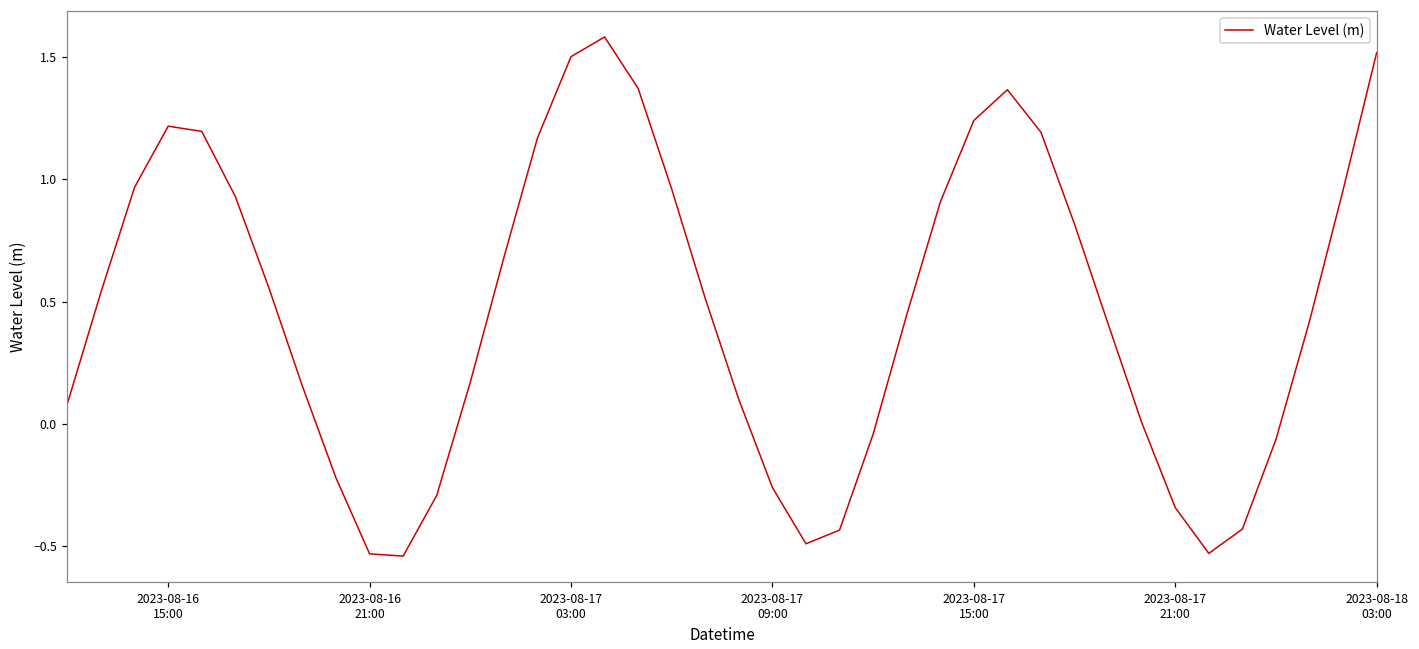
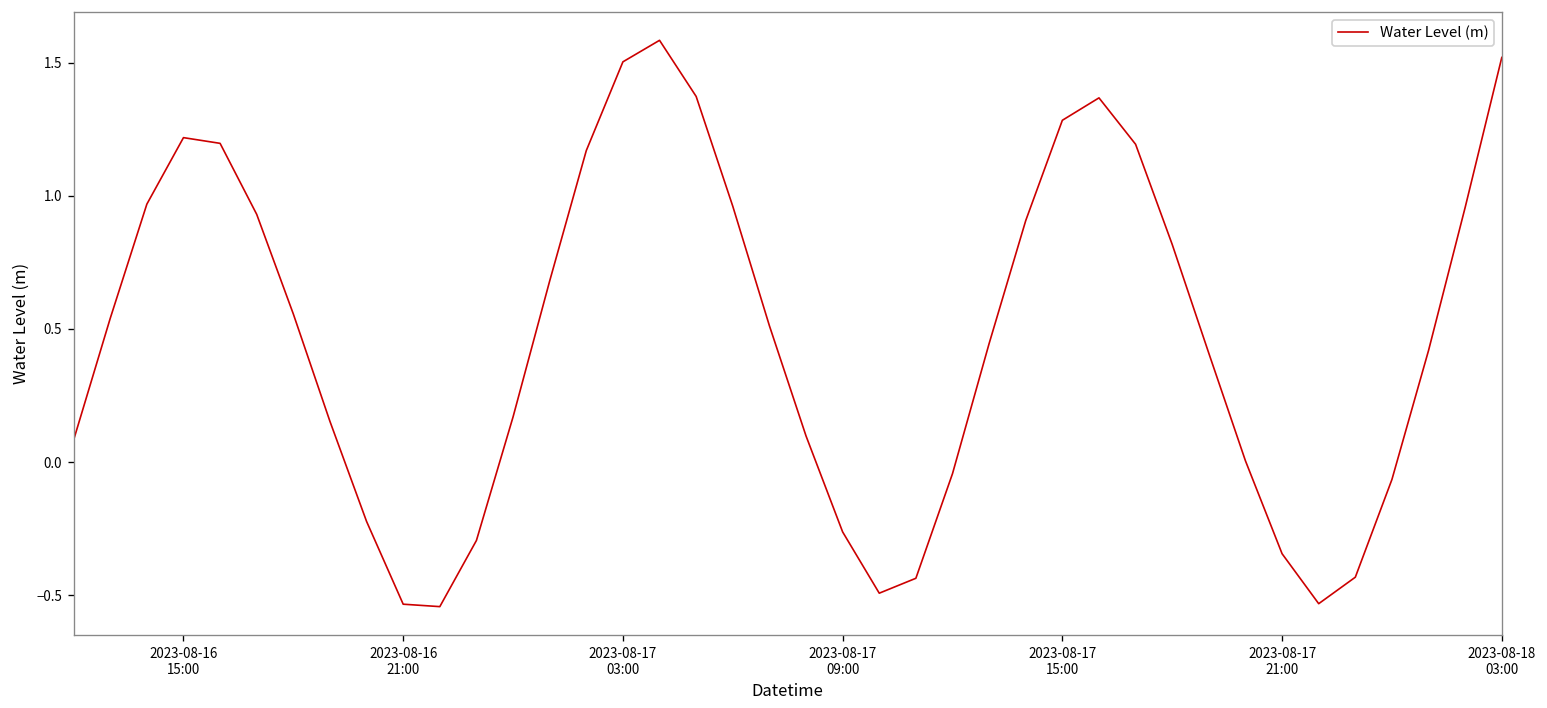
  {
    "2023-08-16 15:00": 1.22,
    "2023-08-16 21:00": -0.53,
    "2023-08-17 03:00": 1.50,
    "2023-08-17 09:00": -0.26,
-   "2023-08-17 15:00": 1.24,
+   "2023-08-17 15:00": 1.28,
    "2023-08-17 21:00": -0.34,
    "2023-08-18 03:00": 1.52
  }
